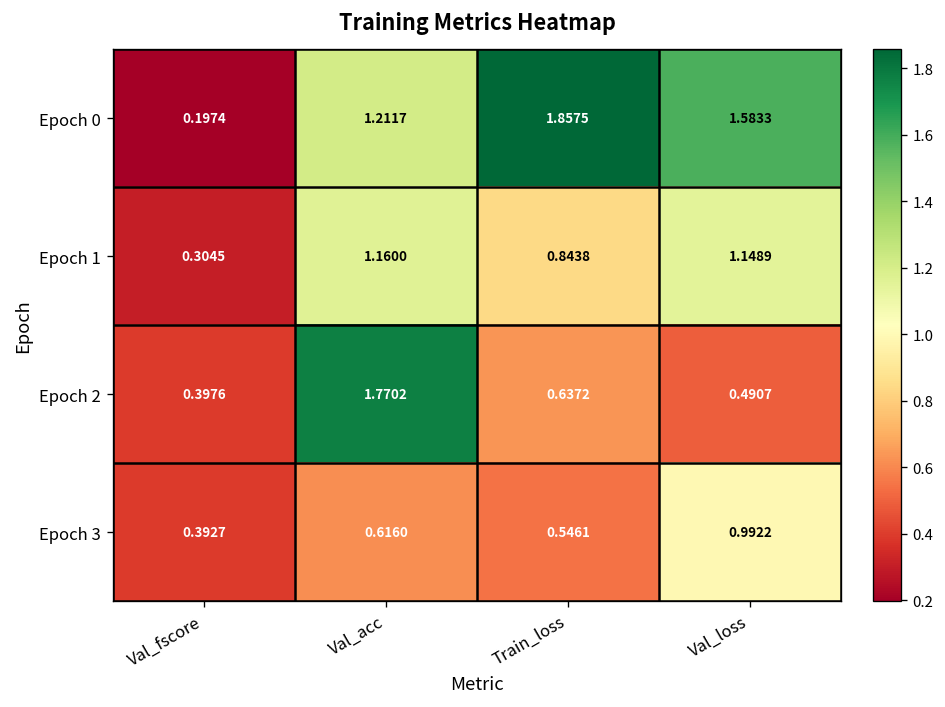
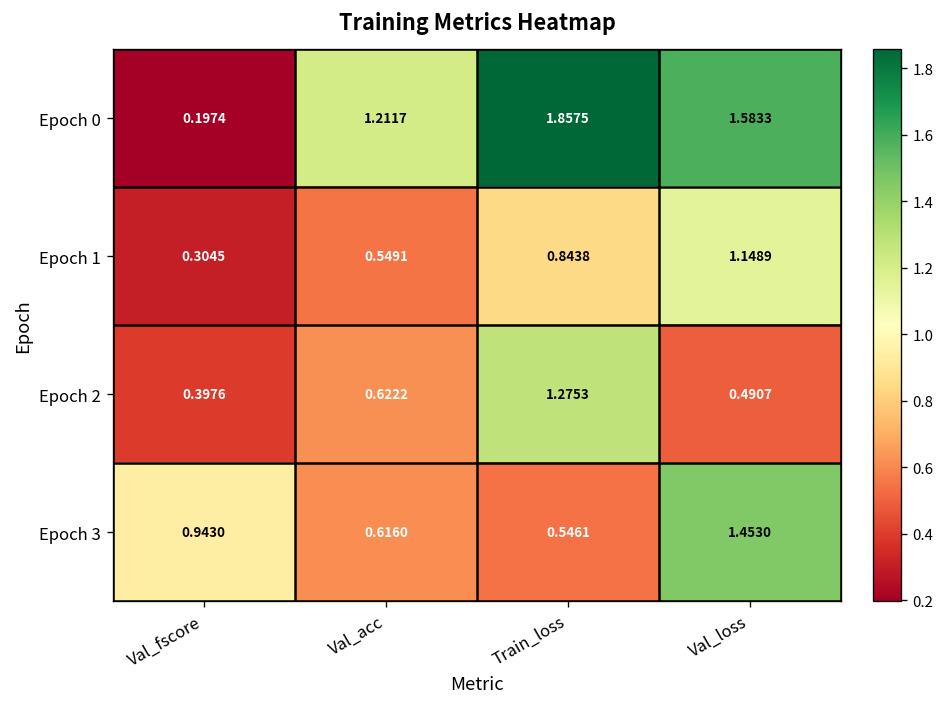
  {
    "Epoch 0": {
      "Val_fscore": 0.1974,
      "Val_acc": 1.2117,
      "Train_loss": 1.8575,
      "Val_loss": 1.5833
    },
    "Epoch 1": {
      "Val_fscore": 0.3045,
-     "Val_acc": 1.1600,
+     "Val_acc": 0.5491,
      "Train_loss": 0.8438,
      "Val_loss": 1.1489
    },
    "Epoch 2": {
      "Val_fscore": 0.3976,
-     "Val_acc": 1.7702,
-     "Train_loss": 0.6372,
+     "Val_acc": 0.6222,
+     "Train_loss": 1.2753,
      "Val_loss": 0.4907
    },
    "Epoch 3": {
-     "Val_fscore": 0.3927,
+     "Val_fscore": 0.9430,
      "Val_acc": 0.6160,
      "Train_loss": 0.5461,
-     "Val_loss": 0.9922
+     "Val_loss": 1.4530
    }
  }
